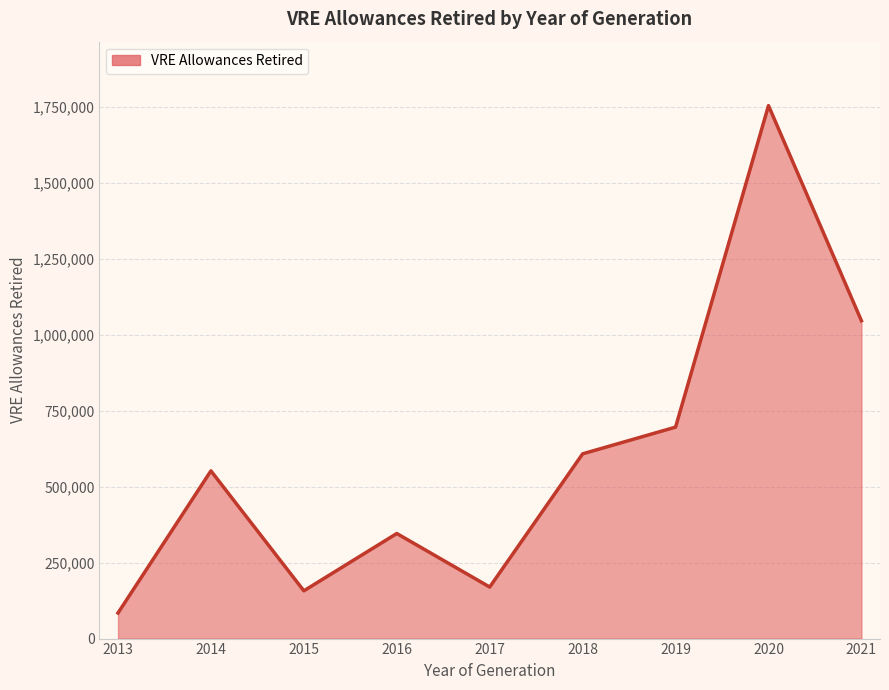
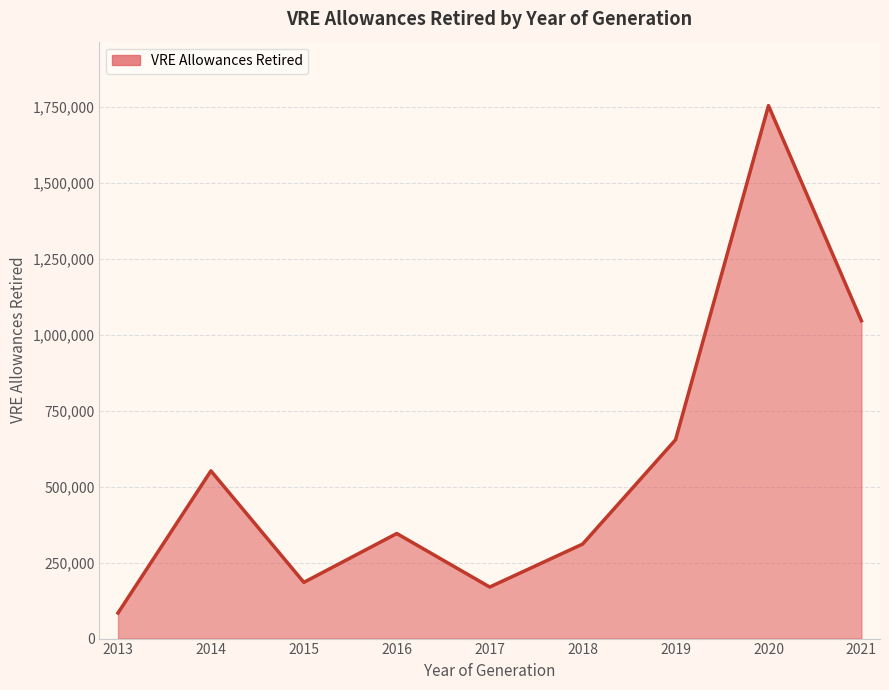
  {
    "2013": "80,000",
    "2014": "550,000",
-   "2015": "160,000",
+   "2015": "190,000",
    "2016": "350,000",
    "2017": "170,000",
-   "2018": "610,000",
-   "2019": "700,000",
+   "2018": "310,000",
+   "2019": "650,000",
    "2020": "1,750,000",
    "2021": "1,050,000"
  }
